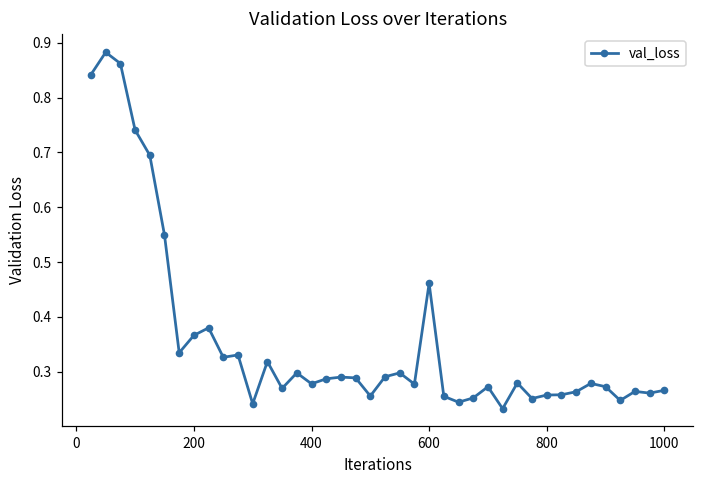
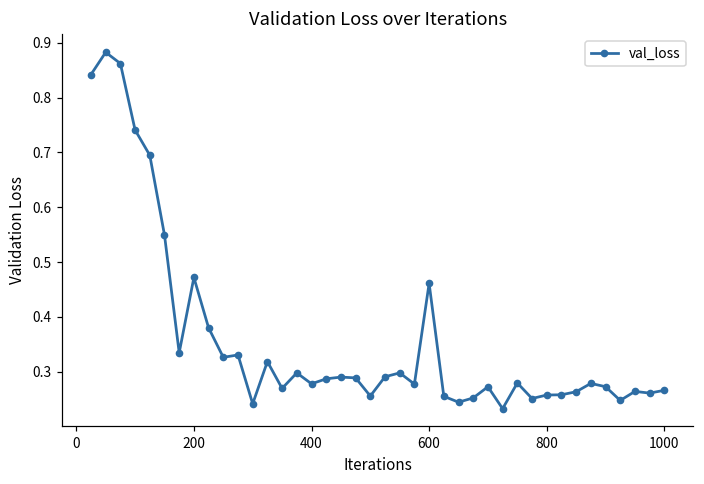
  {
-   "200": 0.37,
+   "200": 0.47,
    "400": 0.28,
    "600": 0.46,
    "800": 0.26,
    "1000": 0.27
  }
